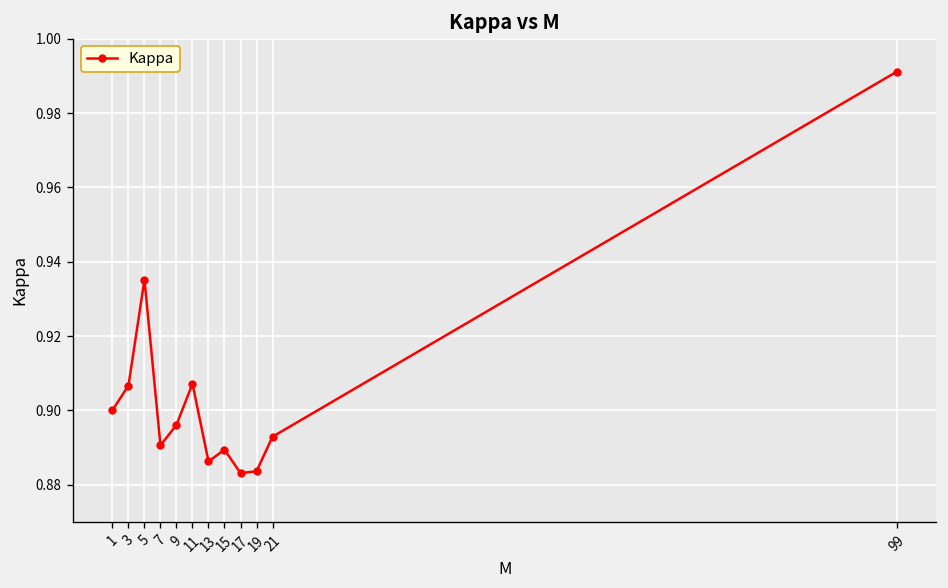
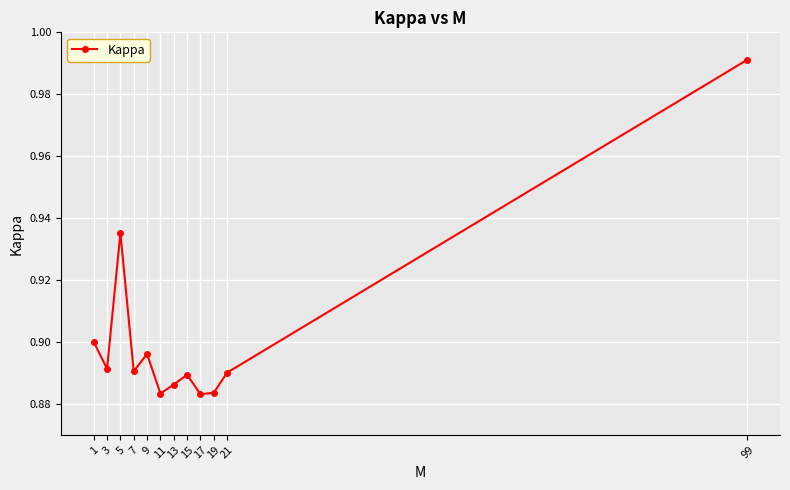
  {
    "1": 0.900,
-   "3": 0.907,
+   "3": 0.891,
    "5": 0.935,
    "7": 0.891,
    "9": 0.896,
-   "11": 0.907,
+   "11": 0.883,
    "13": 0.886,
    "15": 0.889,
    "17": 0.883,
    "19": 0.884,
-   "21": 0.893,
+   "21": 0.890,
    "99": 0.991
  }
